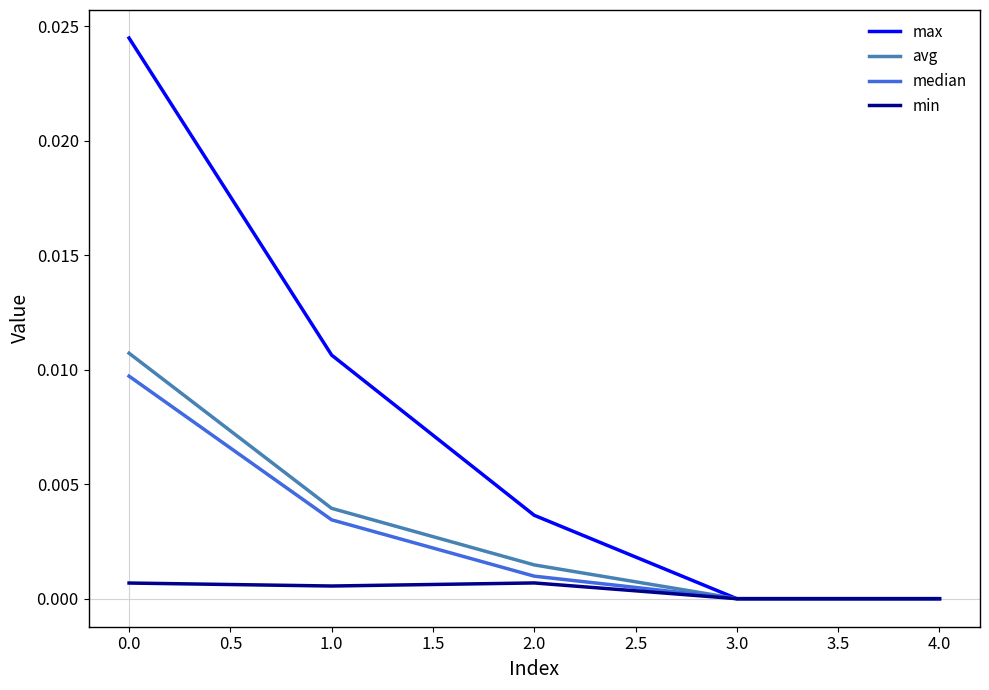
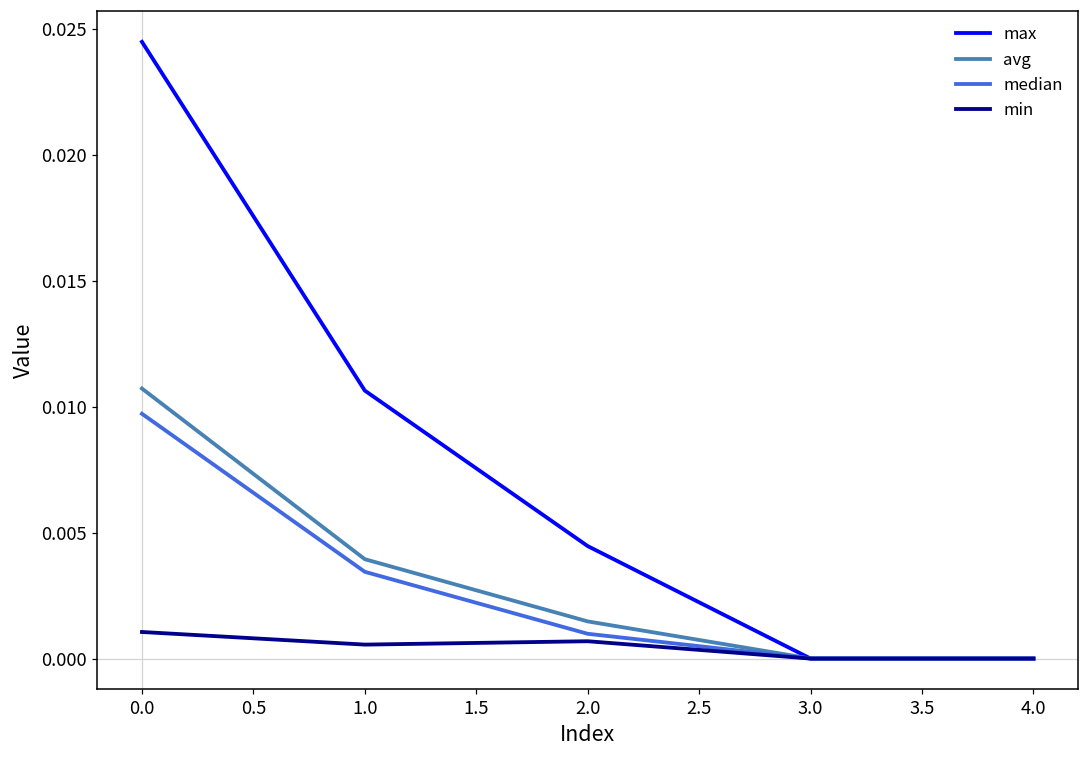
  {
    "max": {
      "0.0": 0.0245,
      "1.0": 0.0106,
-     "2.0": 0.0036
+     "2.0": 0.0045
    },
    "min": {
-     "0.0": 0.0007,
+     "0.0": 0.0011,
      "1.0": 0.0006,
      "2.0": 0.0007
    }
  }
